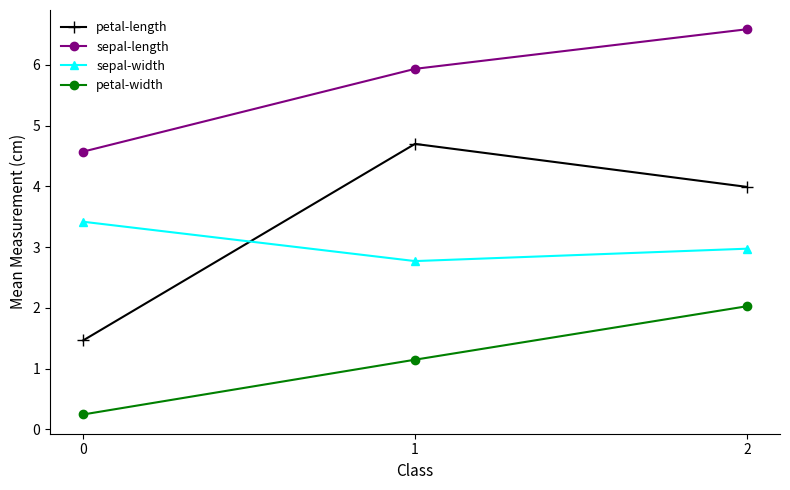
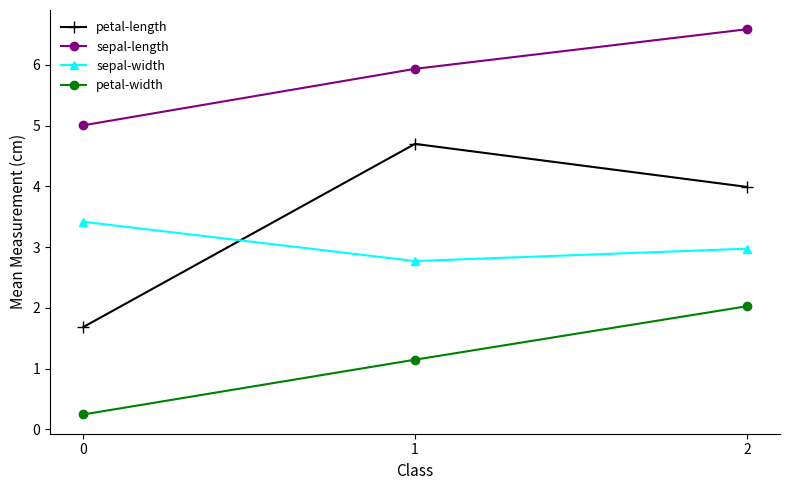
  {
    "petal-length": {
-     "0": 1.5,
+     "0": 1.7,
      "1": 4.7,
      "2": 4.0
    },
    "sepal-length": {
-     "0": 4.6,
+     "0": 5.0,
      "1": 5.9,
      "2": 6.6
    },
    "sepal-width": {
      "0": 3.4,
      "1": 2.8,
      "2": 3.0
    },
    "petal-width": {
      "0": 0.2,
      "1": 1.1,
      "2": 2.0
    }
  }
